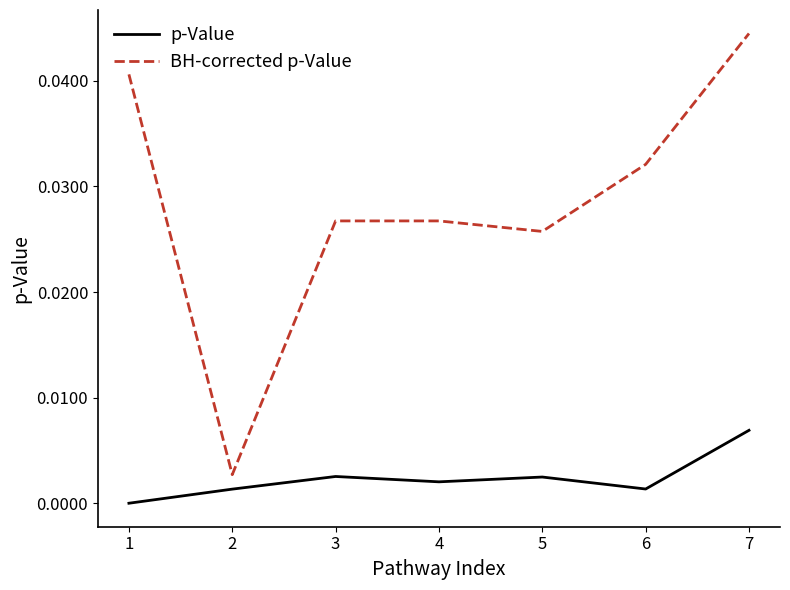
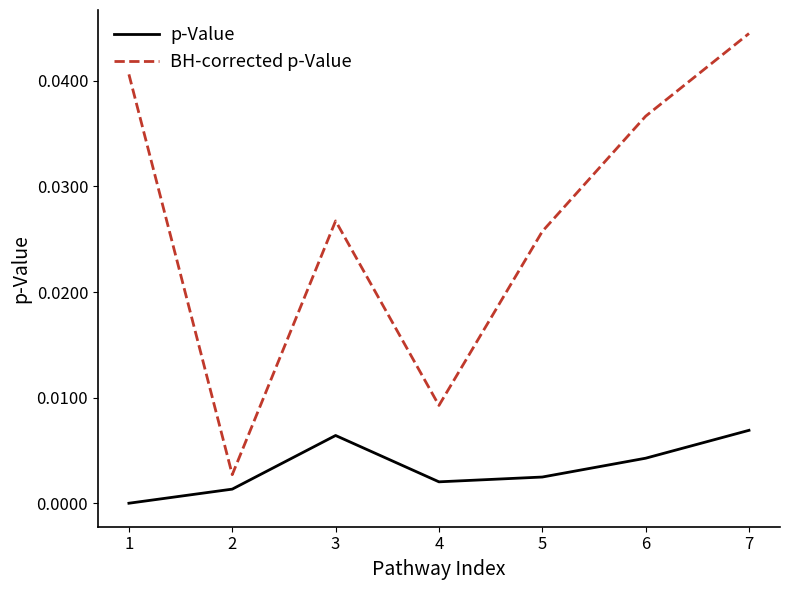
  {
    "p-Value": {
      "1": 0.0000,
      "2": 0.0014,
-     "3": 0.0025,
+     "3": 0.0064,
      "4": 0.0020,
      "5": 0.0025,
-     "6": 0.0014,
+     "6": 0.0043,
      "7": 0.0069
    },
    "BH-corrected p-Value": {
      "1": 0.0406,
      "2": 0.0027,
      "3": 0.0267,
-     "4": 0.0267,
+     "4": 0.0093,
      "5": 0.0257,
-     "6": 0.0321,
+     "6": 0.0367,
      "7": 0.0445
    }
  }
